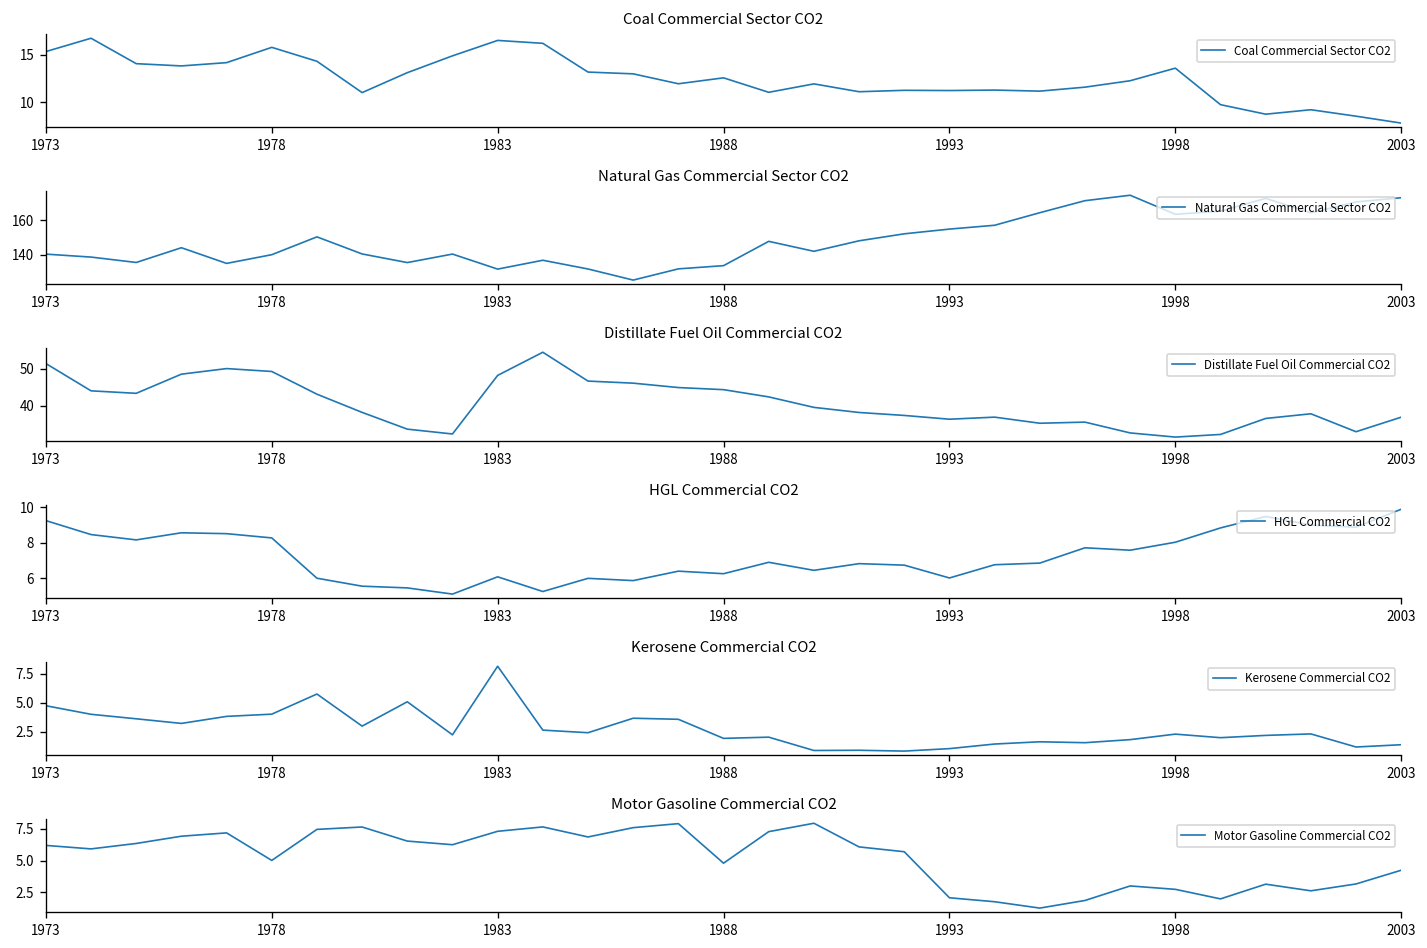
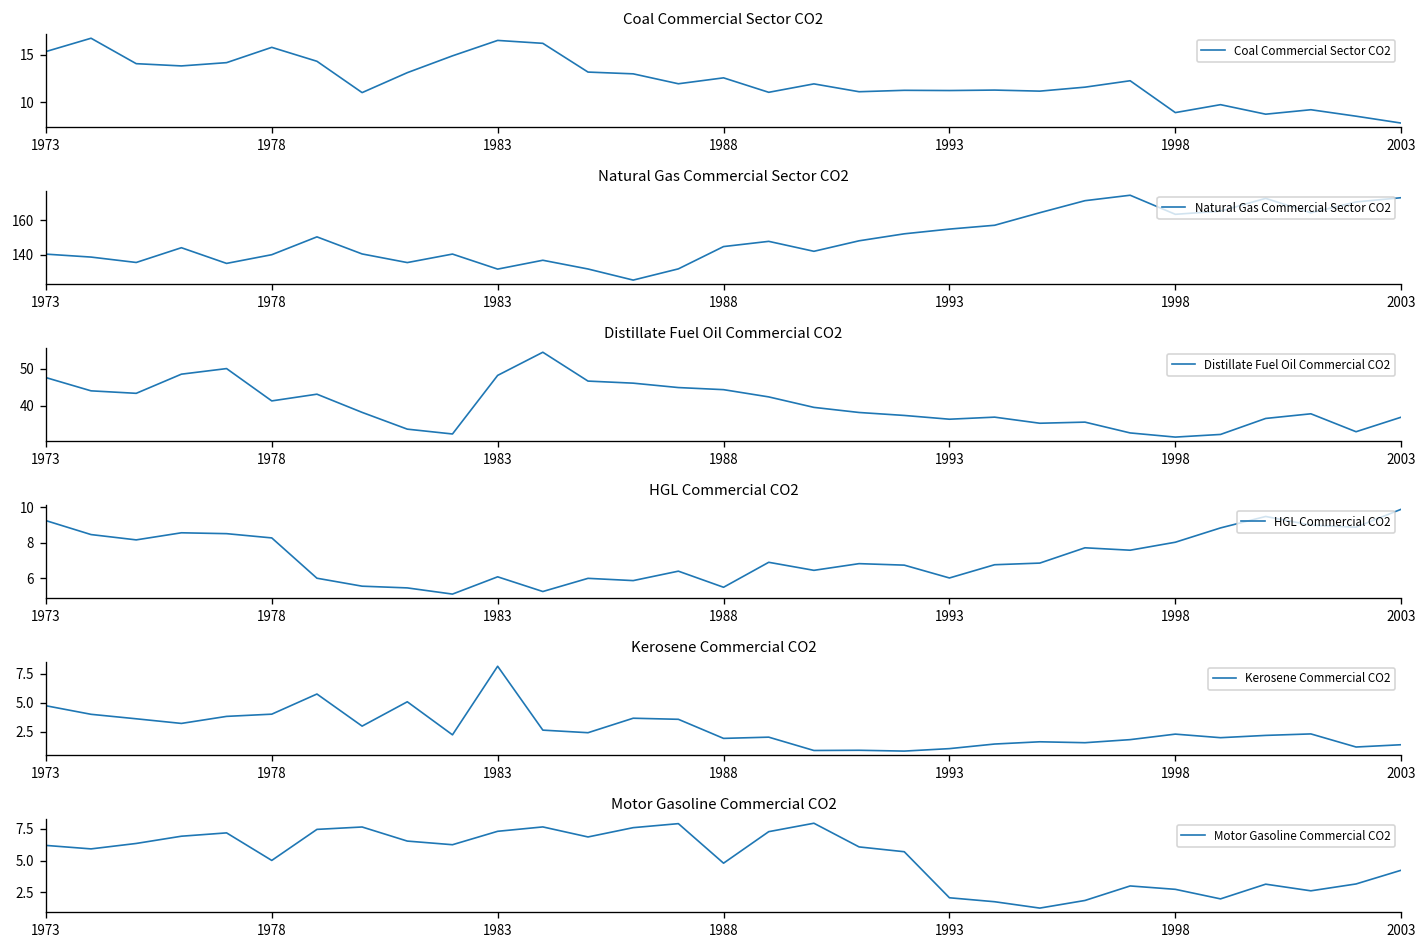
  {
    "Coal Commercial Sector CO2": {
      "1973": 15,
      "1978": 16,
      "1983": 17,
      "1988": 13,
      "1993": 11,
-     "1998": 14,
+     "1998": 9,
      "2003": 8
    },
    "Natural Gas Commercial Sector CO2": {
      "1973": 140,
      "1978": 140,
      "1983": 132,
-     "1988": 134,
+     "1988": 145,
      "1993": 155,
      "2003": 173
    },
    "Distillate Fuel Oil Commercial CO2": {
-     "1973": 51,
-     "1978": 49,
+     "1973": 48,
+     "1978": 41,
      "1983": 48,
      "1988": 44,
      "1993": 36,
      "1998": 32,
      "2003": 37
    },
    "HGL Commercial CO2": {
      "1973": 9.2,
      "1978": 8.3,
      "1983": 6.1,
-     "1988": 6.2,
+     "1988": 5.5,
      "1993": 6.0,
      "1998": 8.0,
      "2003": 9.9
    },
    "Kerosene Commercial CO2": {
      "1973": 5,
      "1978": 4,
      "1983": 8,
      "1988": 2,
      "1993": 1,
      "1998": 2,
      "2003": 1
    },
    "Motor Gasoline Commercial CO2": {
      "1973": 6.2,
      "1978": 5.0,
      "1983": 7.3,
      "1988": 4.8,
      "1993": 2.1,
      "1998": 2.7,
      "2003": 4.2
    }
  }
